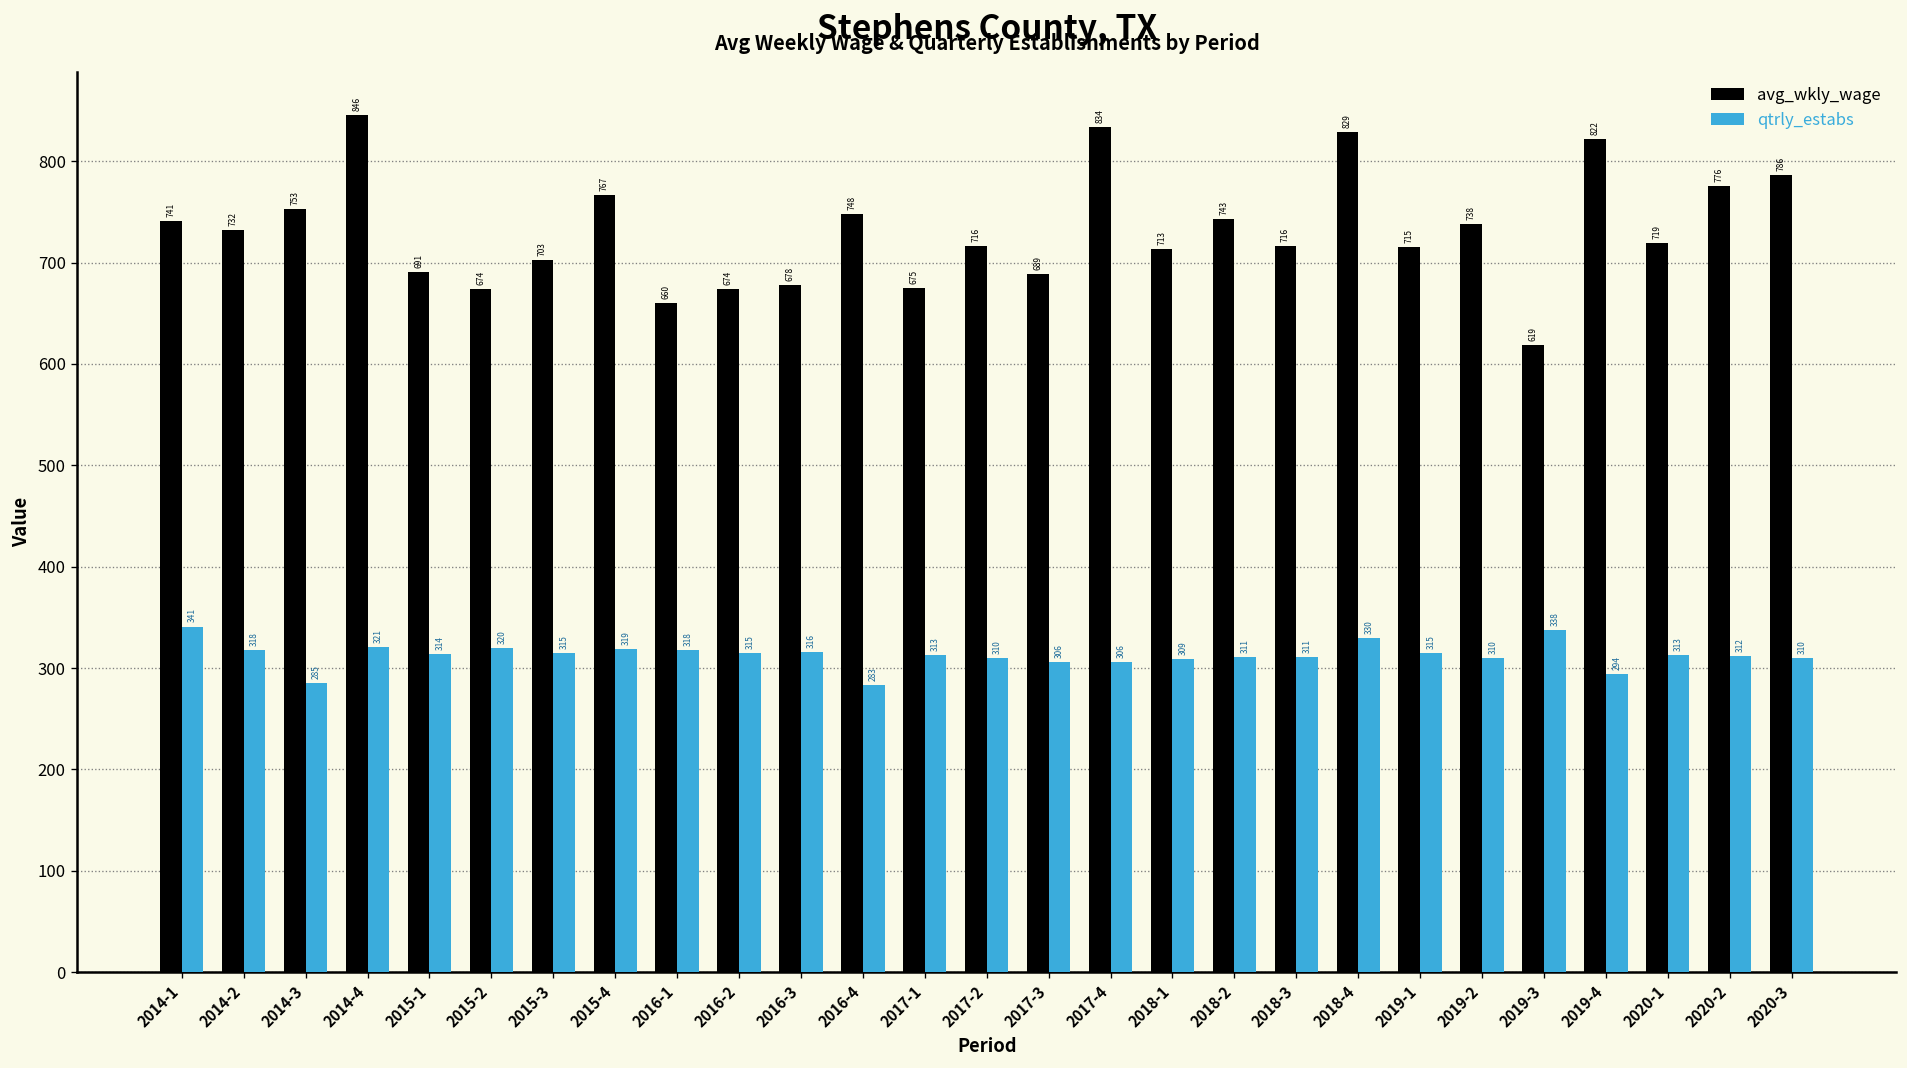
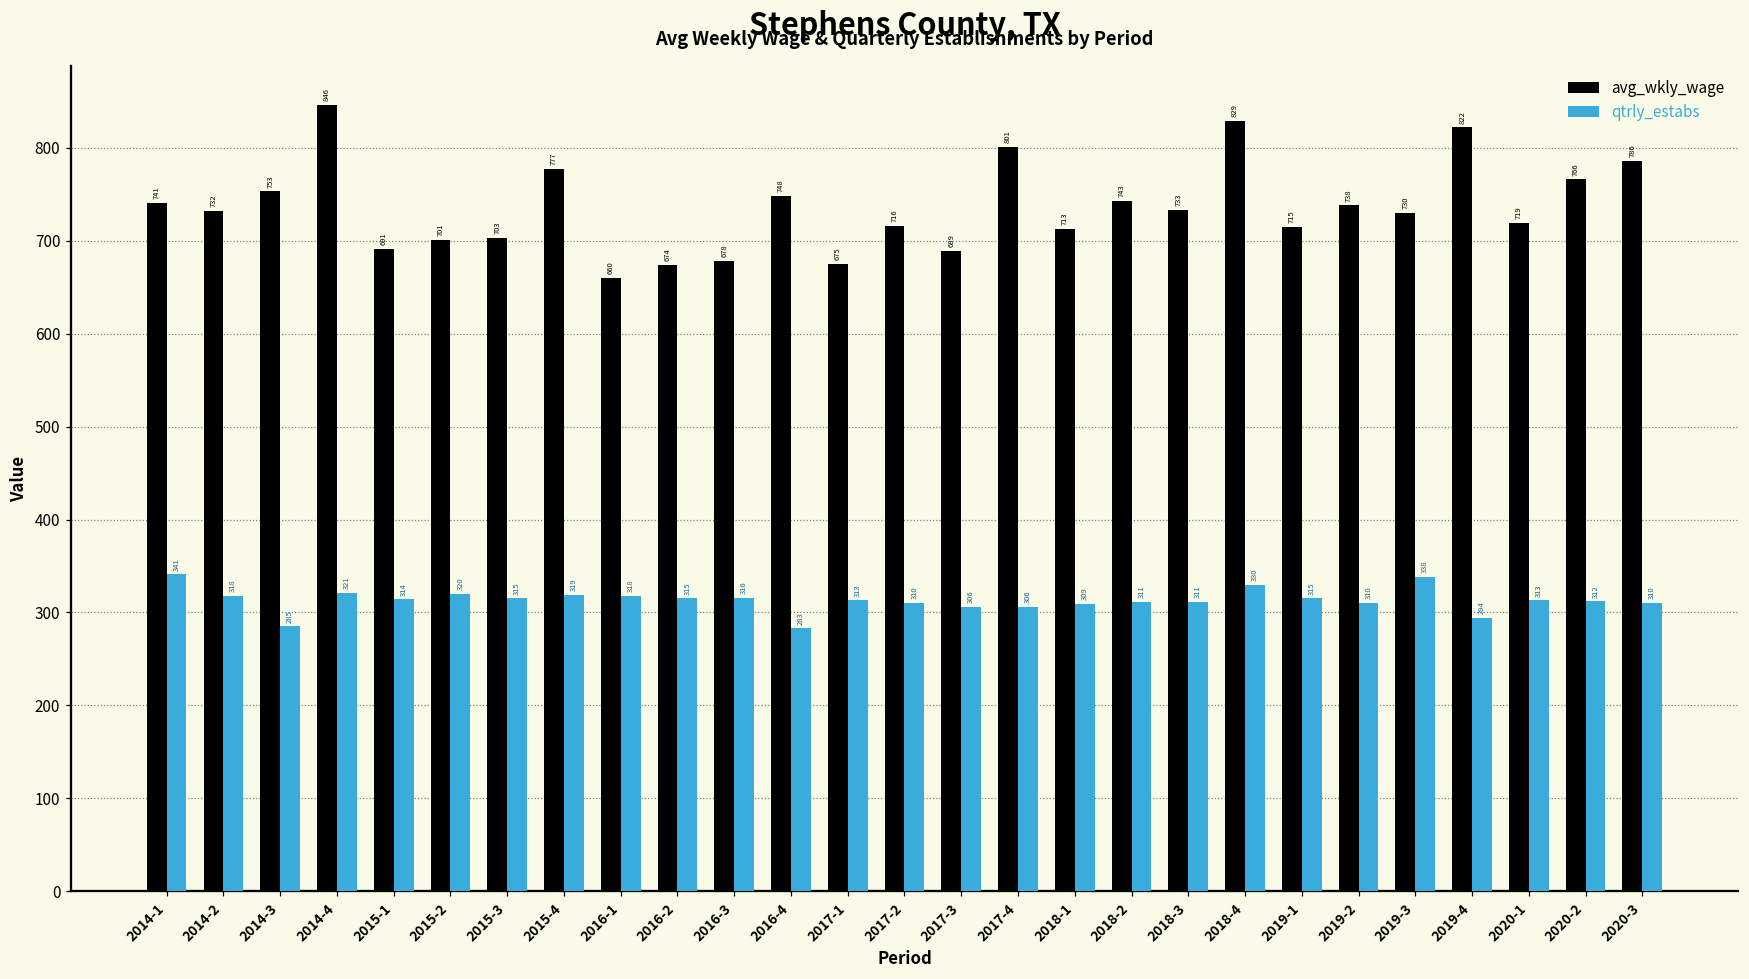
  {
    "avg_wkly_wage": {
      "2014-1": 741,
      "2014-2": 732,
      "2014-3": 753,
      "2014-4": 846,
      "2015-1": 691,
-     "2015-2": 674,
+     "2015-2": 701,
      "2015-3": 703,
-     "2015-4": 767,
+     "2015-4": 777,
      "2016-1": 660,
      "2016-2": 674,
      "2016-3": 678,
      "2016-4": 748,
      "2017-1": 675,
      "2017-2": 716,
      "2017-3": 689,
-     "2017-4": 834,
+     "2017-4": 801,
      "2018-1": 713,
      "2018-2": 743,
-     "2018-3": 716,
+     "2018-3": 733,
      "2018-4": 829,
      "2019-1": 715,
      "2019-2": 738,
-     "2019-3": 619,
+     "2019-3": 730,
      "2019-4": 822,
      "2020-1": 719,
-     "2020-2": 776,
+     "2020-2": 766,
      "2020-3": 786
    },
    "qtrly_estabs": {
      "2014-1": 341,
      "2014-2": 318,
      "2014-3": 285,
      "2014-4": 321,
      "2015-1": 314,
      "2015-2": 320,
      "2015-3": 315,
      "2015-4": 319,
      "2016-1": 318,
      "2016-2": 315,
      "2016-3": 316,
      "2016-4": 283,
      "2017-1": 313,
      "2017-2": 310,
      "2017-3": 306,
      "2017-4": 306,
      "2018-1": 309,
      "2018-2": 311,
      "2018-3": 311,
      "2018-4": 330,
      "2019-1": 315,
      "2019-2": 310,
      "2019-3": 338,
      "2019-4": 294,
      "2020-1": 313,
      "2020-2": 312,
      "2020-3": 310
    }
  }
